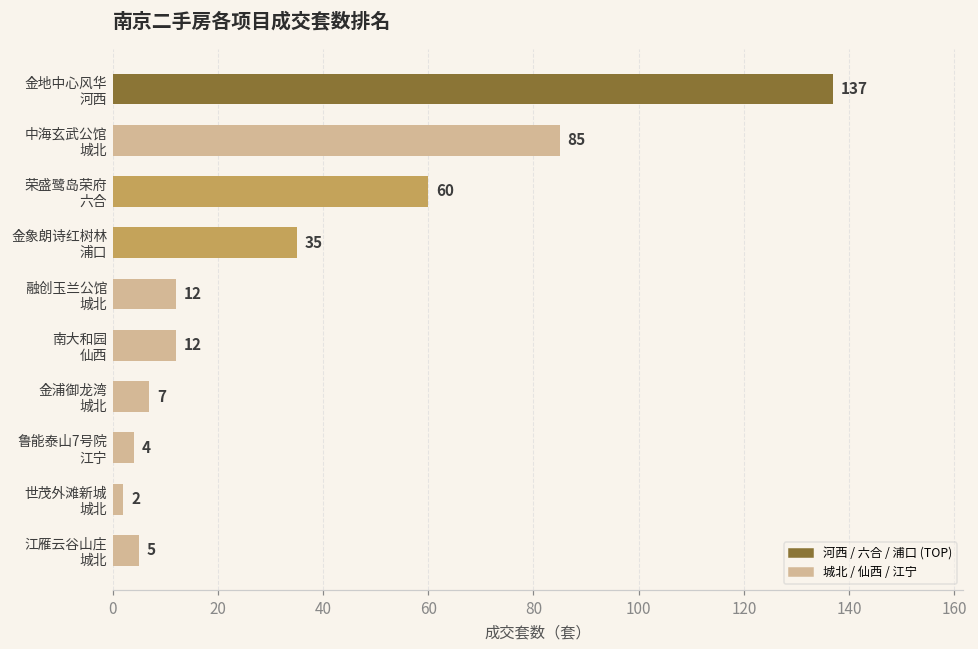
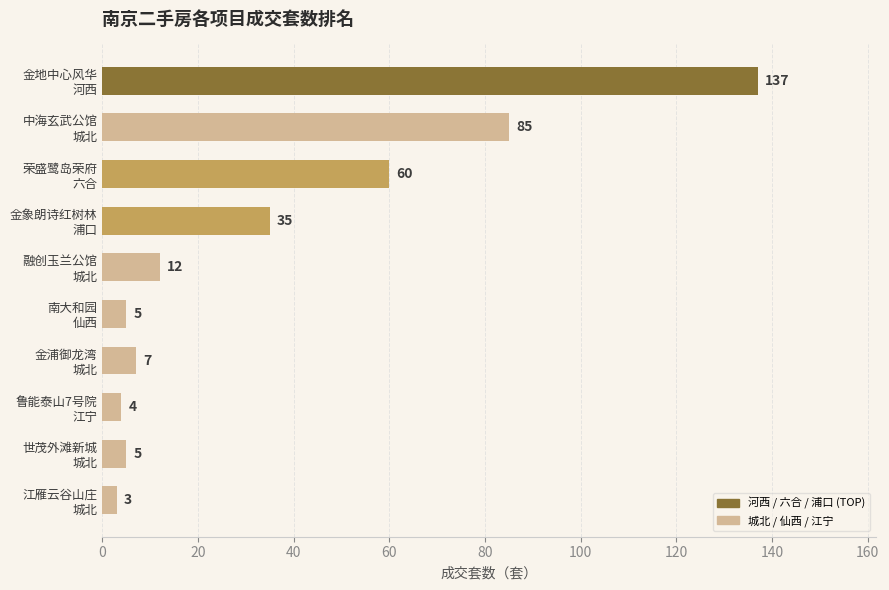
  {
    "金地中心风华 河西": 137,
    "中海玄武公馆 城北": 85,
    "荣盛鹭岛荣府 六合": 60,
    "金象朗诗红树林 浦口": 35,
    "融创玉兰公馆 城北": 12,
-   "南大和园 仙西": 12,
+   "南大和园 仙西": 5,
    "金浦御龙湾 城北": 7,
    "鲁能泰山7号院 江宁": 4,
-   "世茂外滩新城 城北": 2,
-   "江雁云谷山庄 城北": 5
+   "世茂外滩新城 城北": 5,
+   "江雁云谷山庄 城北": 3
  }
